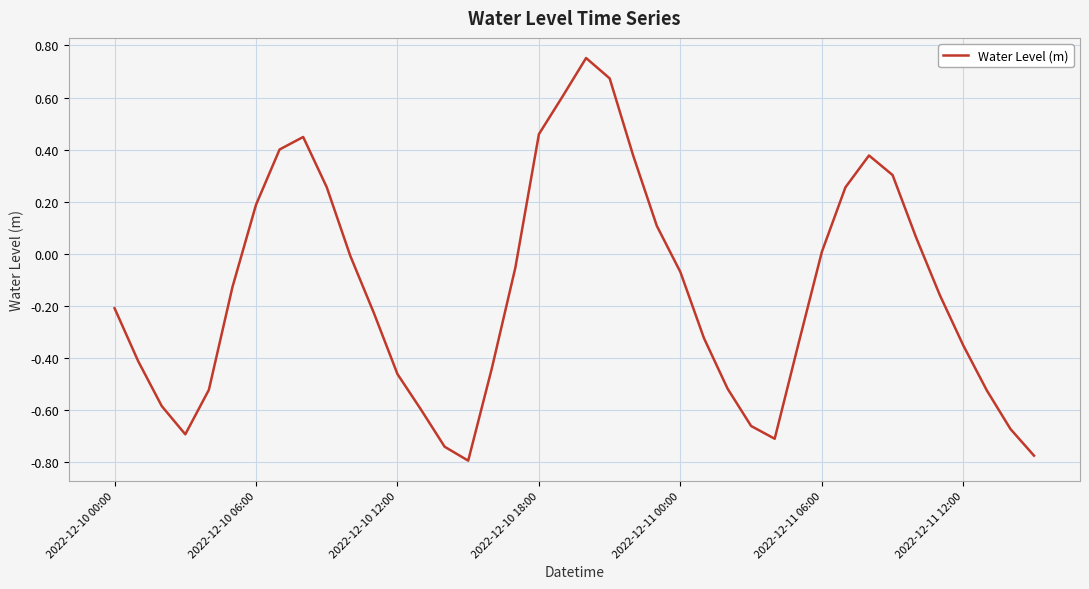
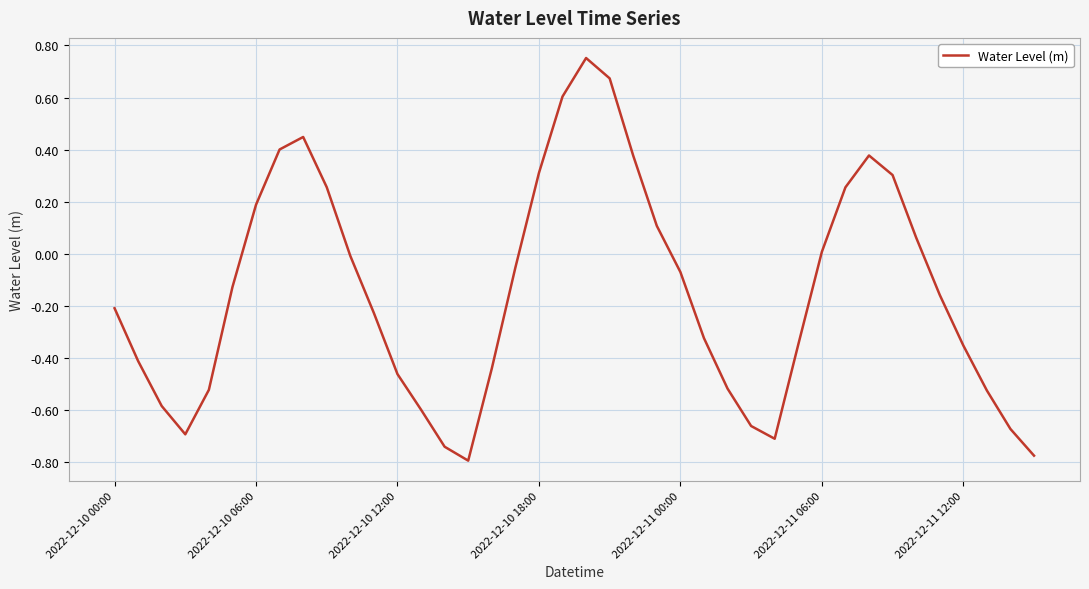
  {
    "2022-12-10 00:00": -0.21,
    "2022-12-10 06:00": 0.19,
    "2022-12-10 12:00": -0.46,
-   "2022-12-10 18:00": 0.46,
+   "2022-12-10 18:00": 0.31,
    "2022-12-11 00:00": -0.07,
    "2022-12-11 06:00": 0.01,
    "2022-12-11 12:00": -0.35
  }
